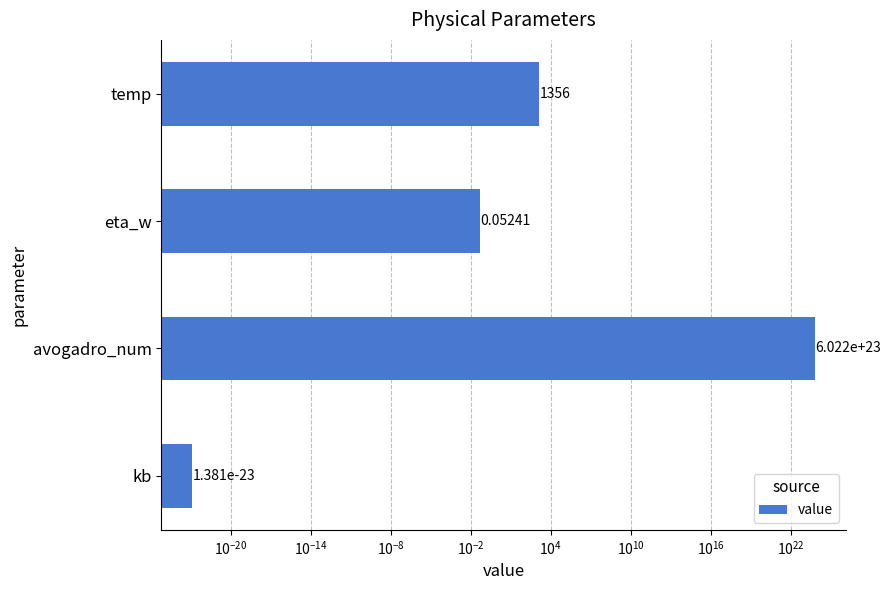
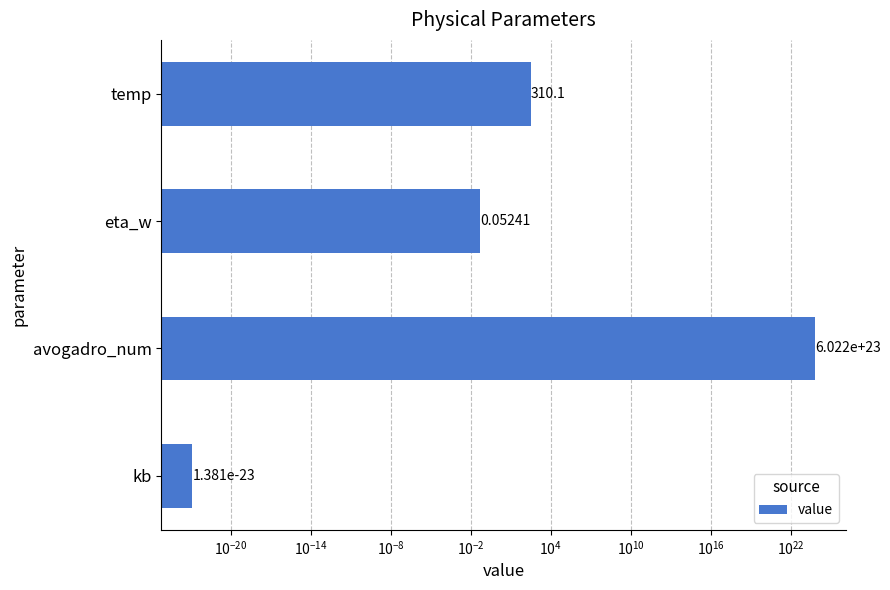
  {
-   "temp": "1356",
+   "temp": "310.1",
    "eta_w": "0.05241",
    "kb": "1.381e-23"
  }
